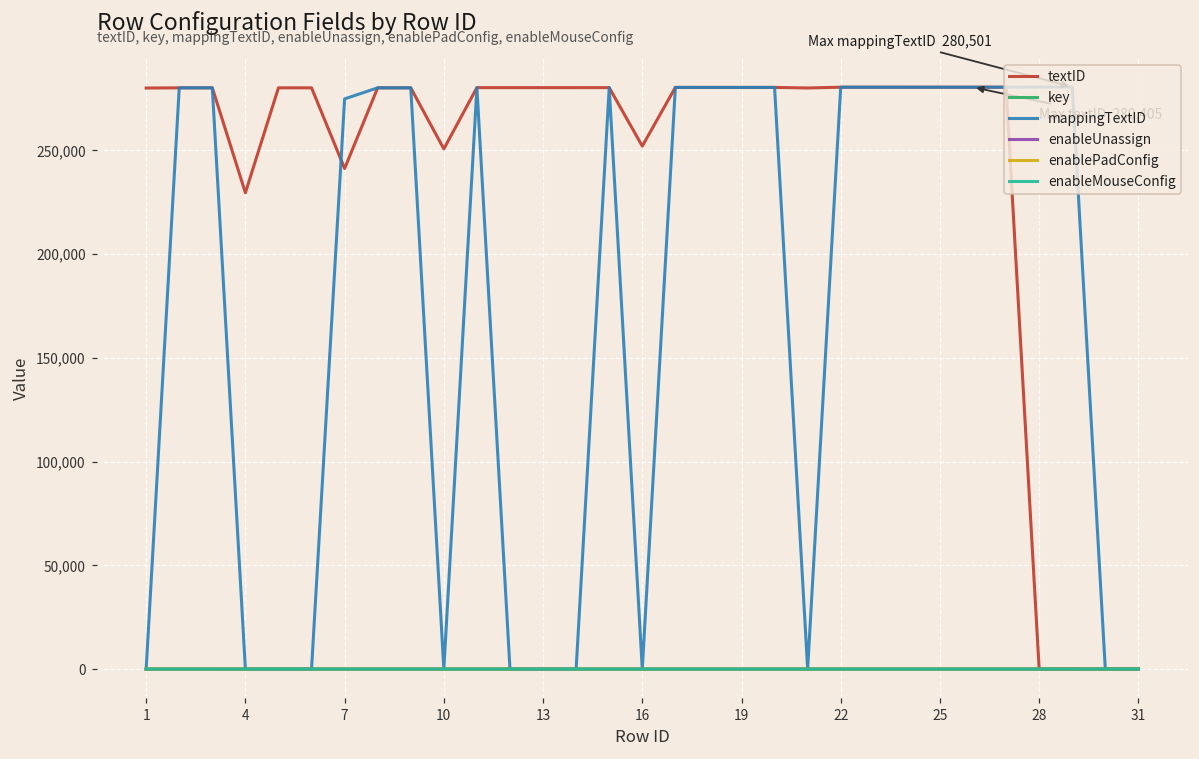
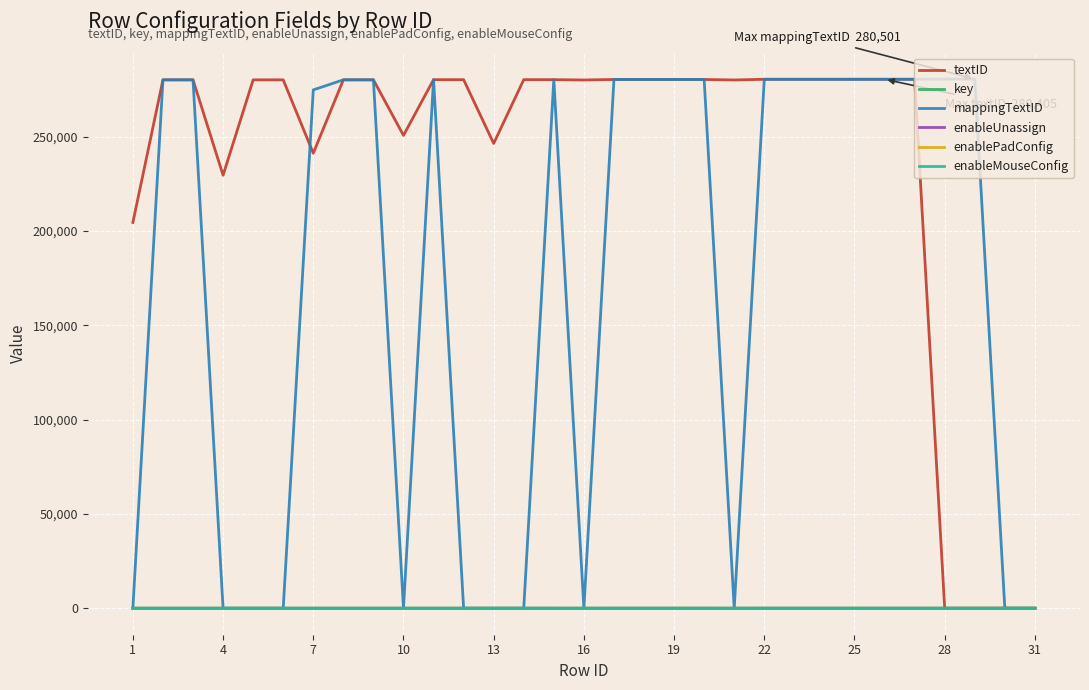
  {
    "textID": {
-     "1": "280,000",
+     "1": "205,000",
      "4": "230,000",
      "7": "241,000",
      "10": "251,000",
-     "13": "280,000",
-     "16": "252,000"
+     "13": "246,000",
+     "16": "280,000"
    },
    "enableMouseConfig": {
      "7": "0",
      "19": "0",
      "22": "0",
      "25": "0"
    },
    "mappingTextID": {
      "7": "275,000"
    }
  }
